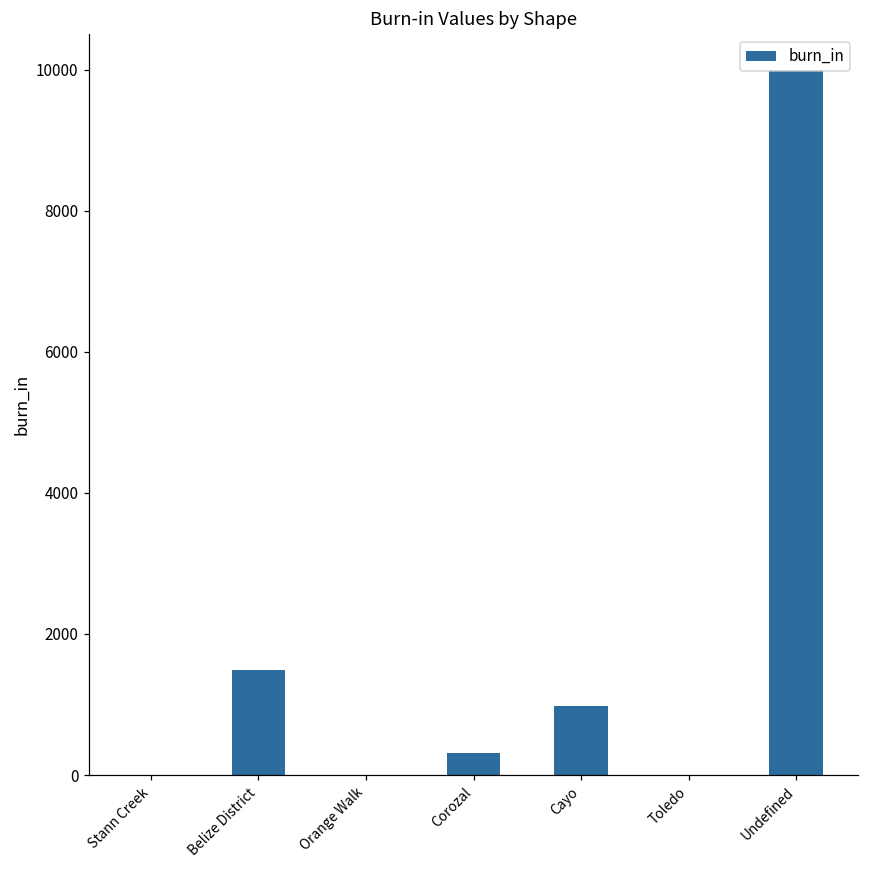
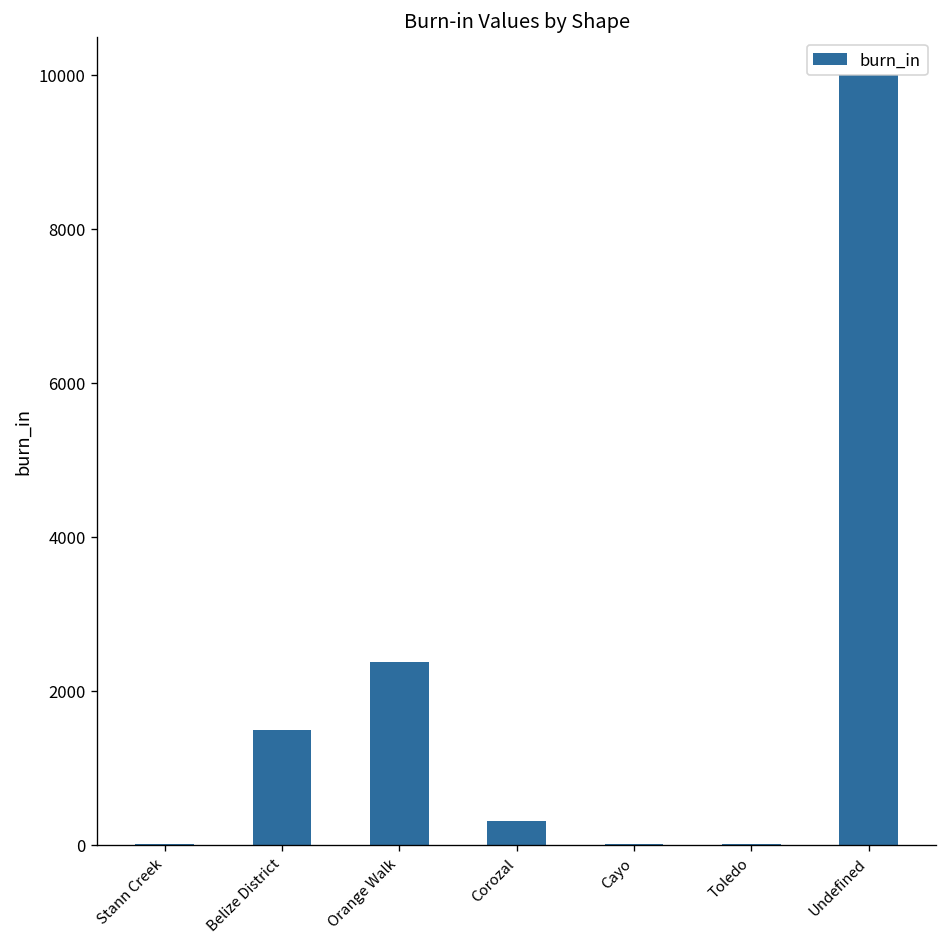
  {
    "Belize District": 1500,
-   "Orange Walk": 0,
+   "Orange Walk": 2400,
    "Corozal": 300,
-   "Cayo": 1000
+   "Cayo": 0
  }
